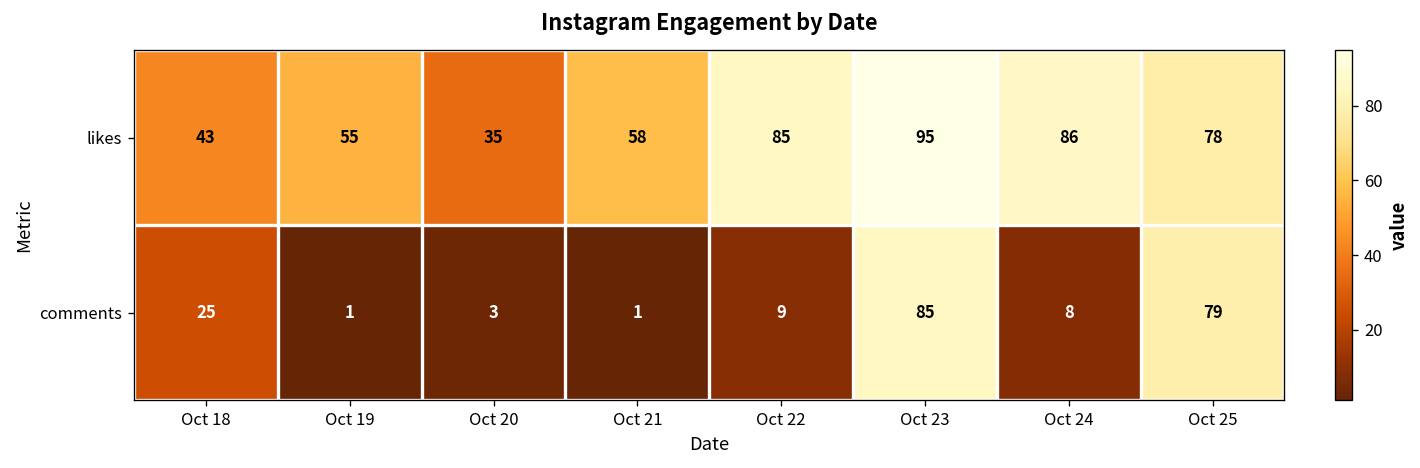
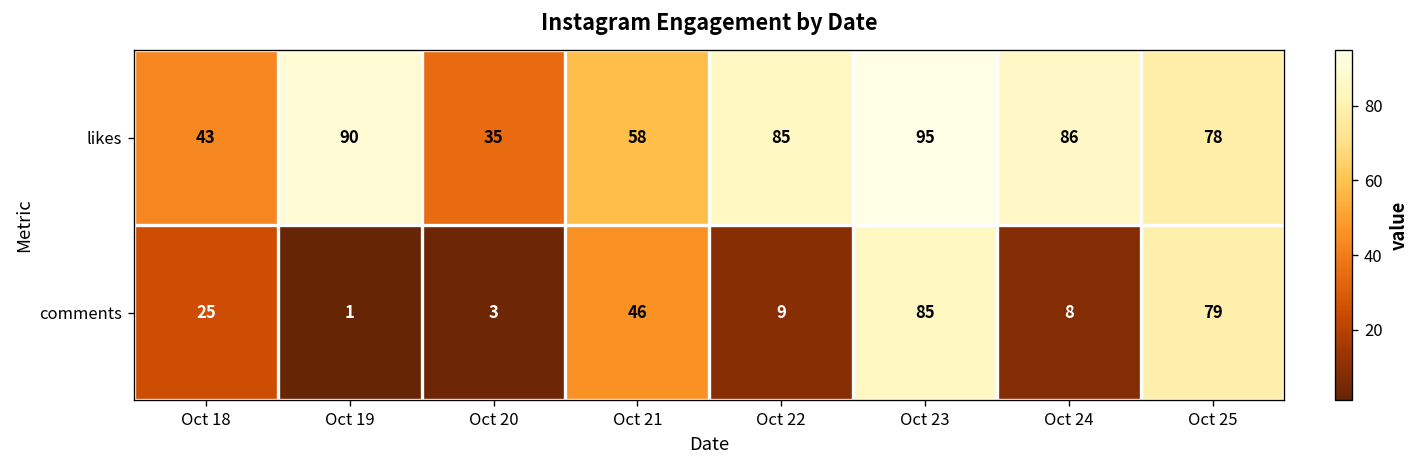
  {
    "likes": {
      "Oct 18": 43,
-     "Oct 19": 55,
+     "Oct 19": 90,
      "Oct 20": 35,
      "Oct 21": 58,
      "Oct 22": 85,
      "Oct 23": 95,
      "Oct 24": 86,
      "Oct 25": 78
    },
    "comments": {
      "Oct 18": 25,
      "Oct 19": 1,
      "Oct 20": 3,
-     "Oct 21": 1,
+     "Oct 21": 46,
      "Oct 22": 9,
      "Oct 23": 85,
      "Oct 24": 8,
      "Oct 25": 79
    }
  }
